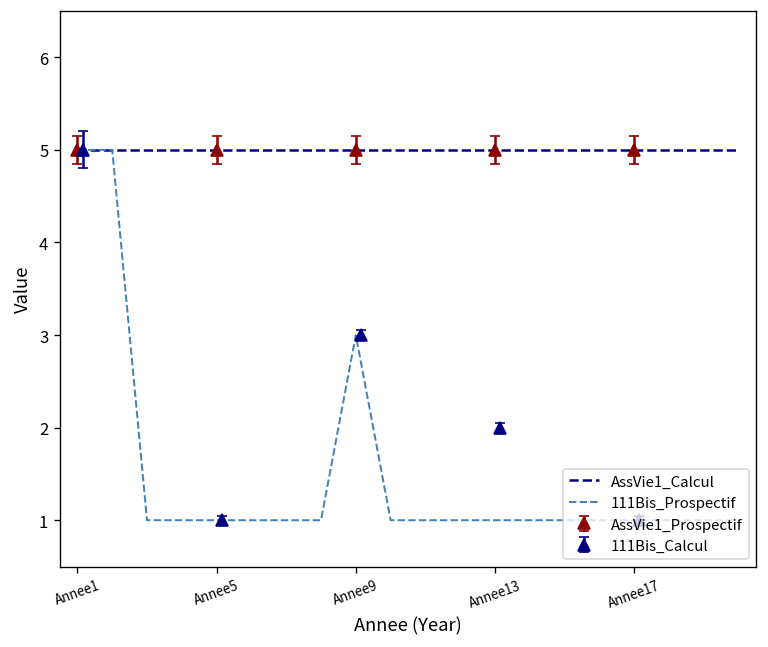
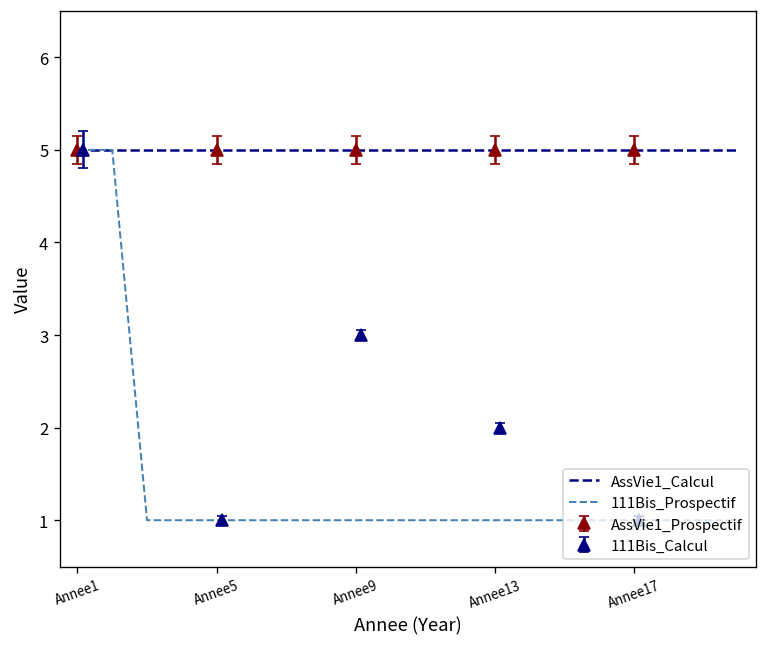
  {
    "111Bis_Prospectif": {
      "Annee5": 1,
-     "Annee9": 3,
+     "Annee9": 1,
      "Annee13": 1
    }
  }
